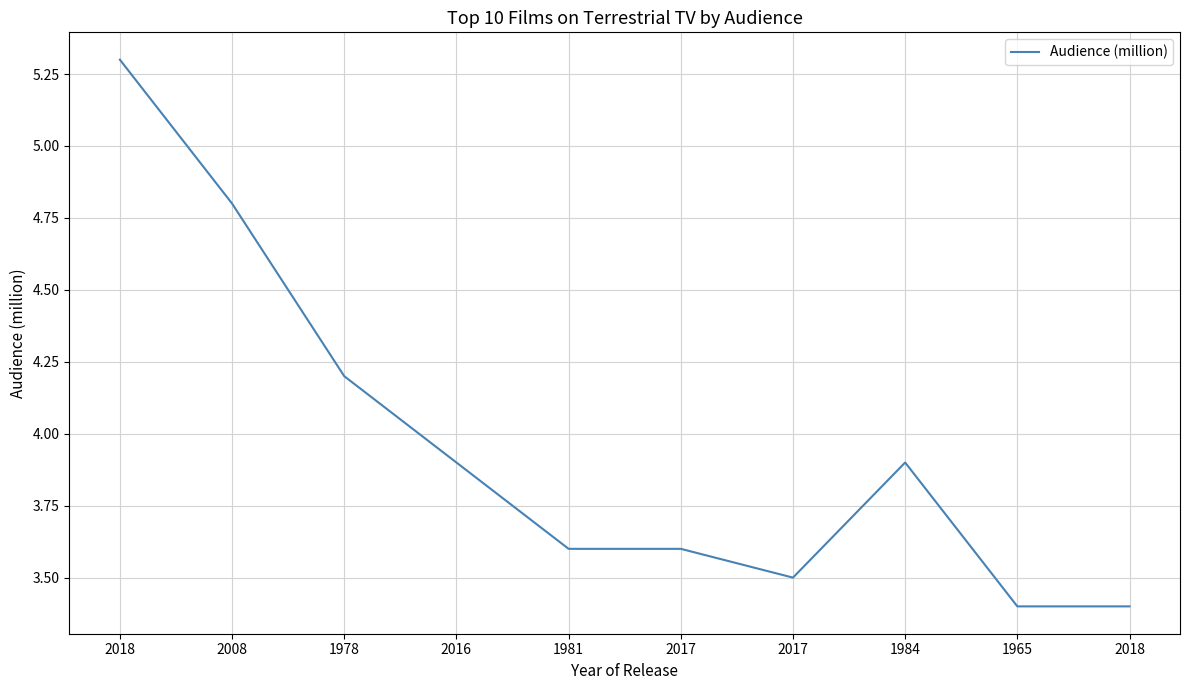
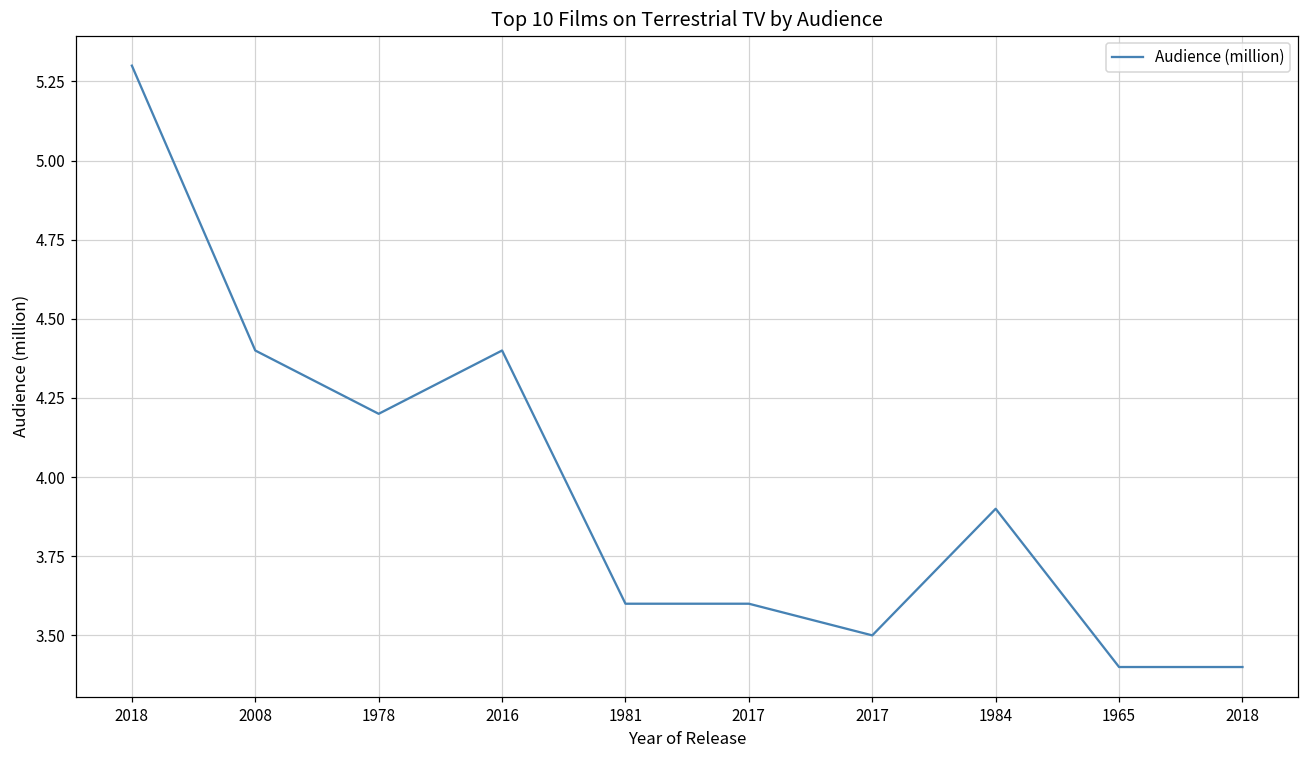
  {
-   "2008": 4.8,
+   "2008": 4.4,
    "1978": 4.2,
-   "2016": 3.9,
+   "2016": 4.4,
    "1981": 3.6,
    "1984": 3.9,
    "1965": 3.4
  }
